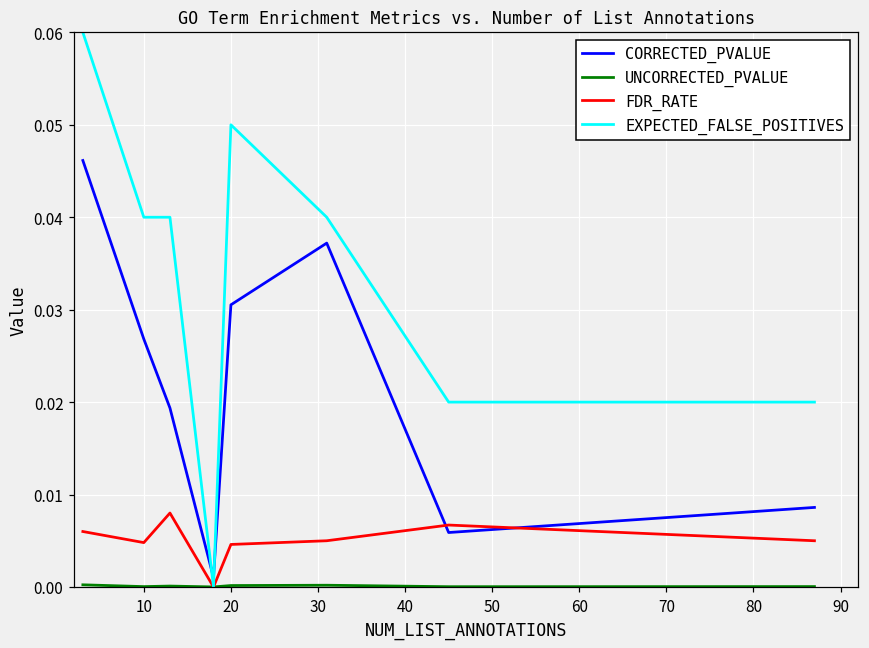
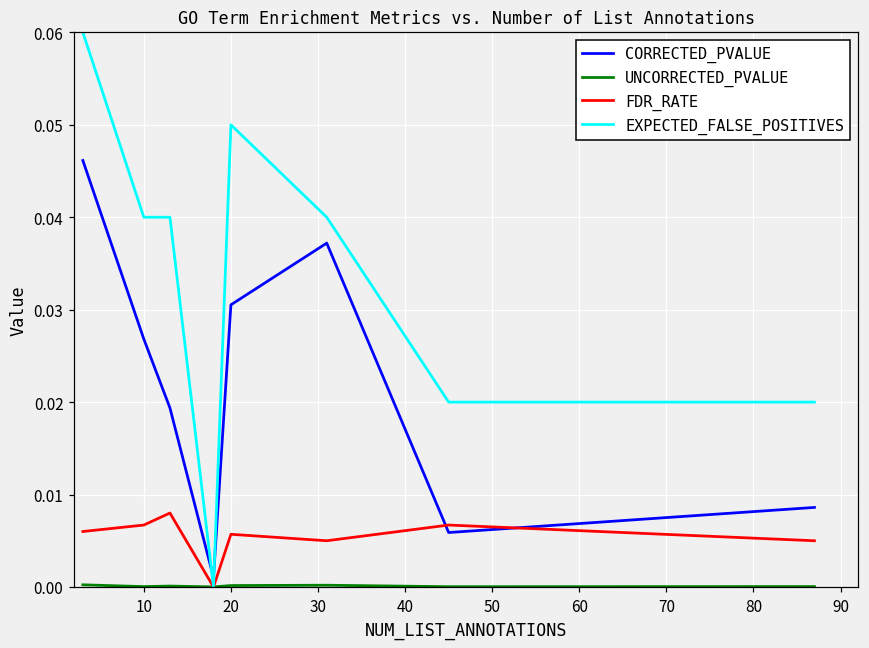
  {
    "CORRECTED_PVALUE": {
      "10": 0.027,
      "20": 0.031
    },
    "UNCORRECTED_PVALUE": {
      "10": 0.000,
      "20": 0.000
    },
    "FDR_RATE": {
-     "10": 0.005,
-     "20": 0.005
+     "10": 0.007,
+     "20": 0.006
    },
    "EXPECTED_FALSE_POSITIVES": {
      "10": 0.040,
      "20": 0.050
    }
  }
